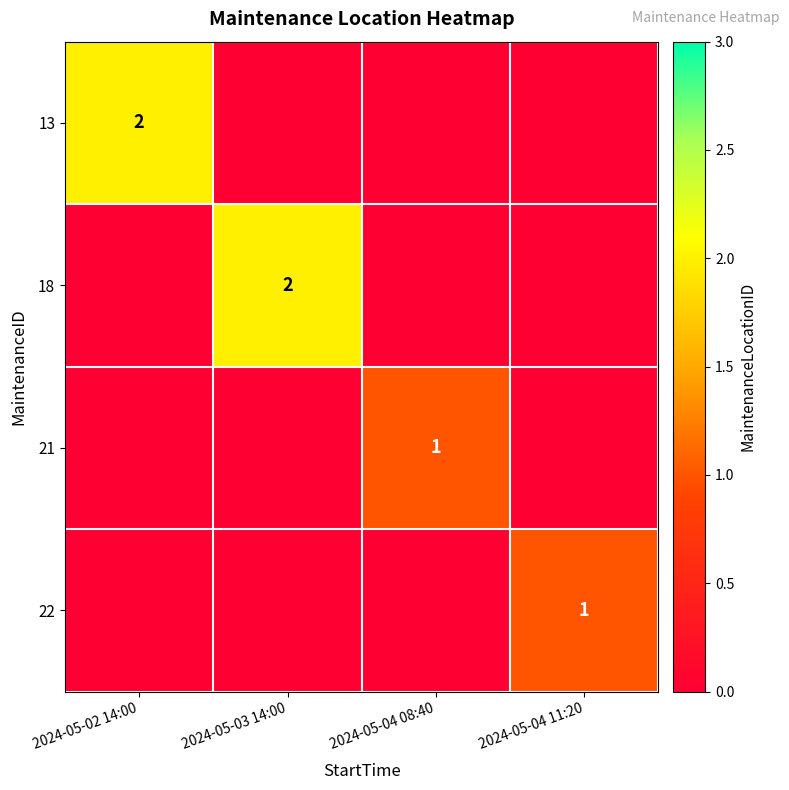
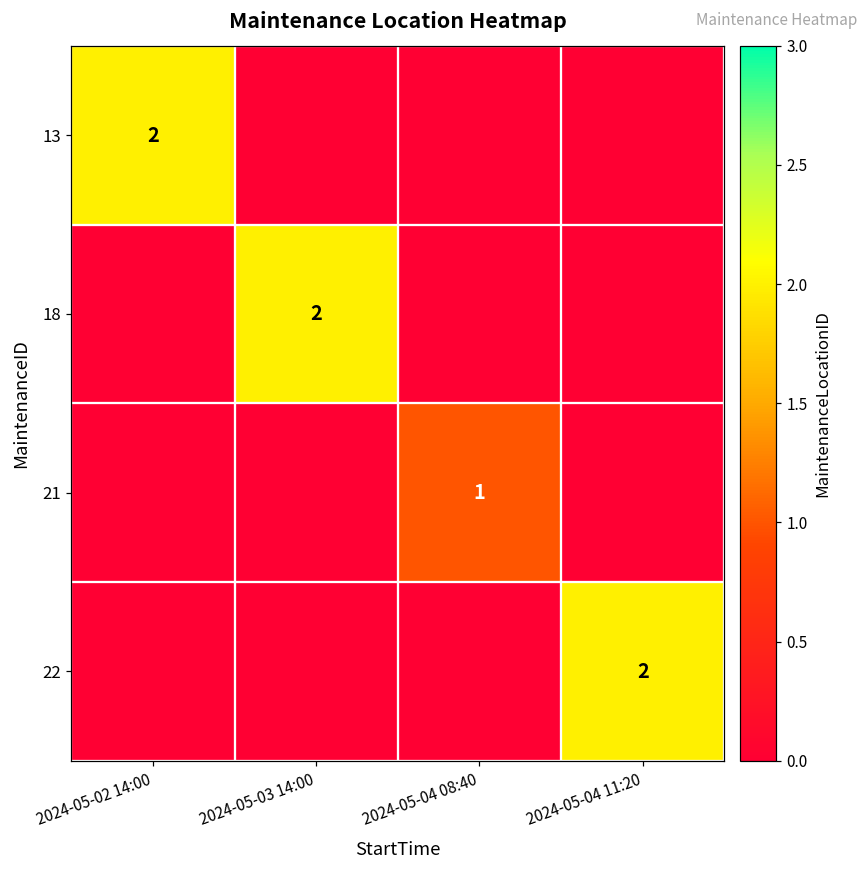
  {
    "13": {
      "2024-05-02 14:00": 2
    },
    "18": {
      "2024-05-03 14:00": 2
    },
    "21": {
      "2024-05-04 08:40": 1
    },
    "22": {
-     "2024-05-04 11:20": 1
+     "2024-05-04 11:20": 2
    }
  }
